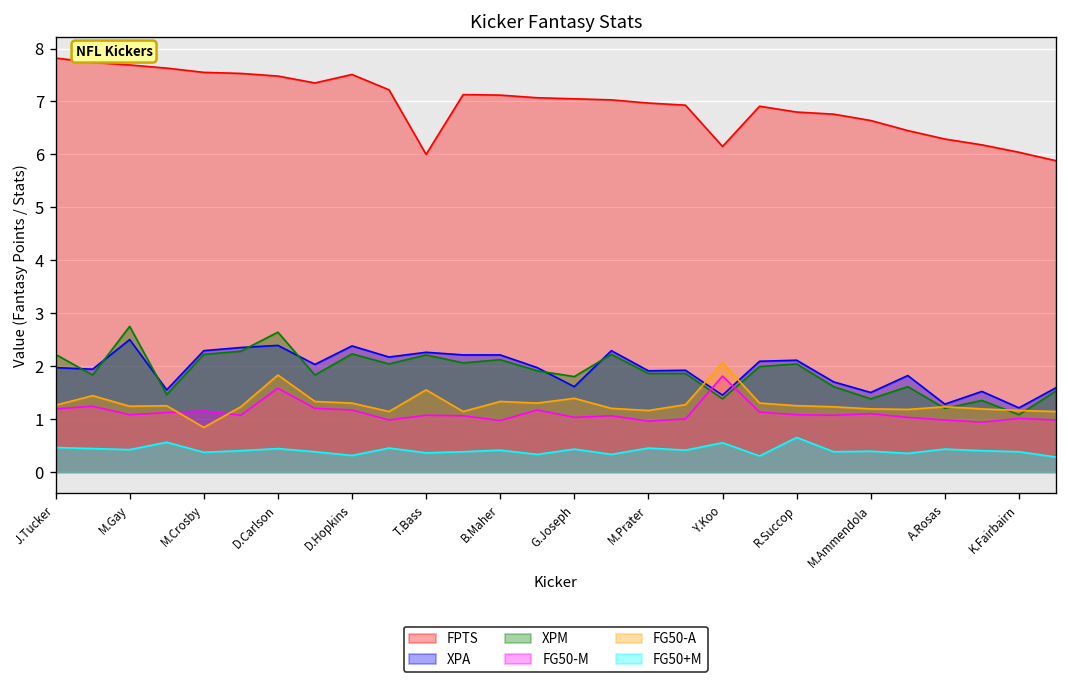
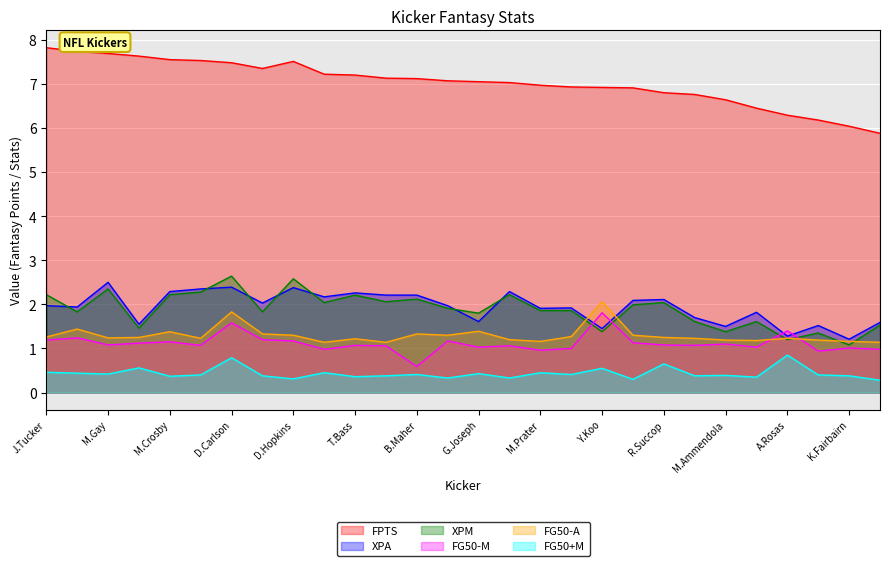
  {
    "FPTS": {
      "J.Tucker": 7.8,
      "M.Gay": 7.7,
      "M.Crosby": 7.6,
      "D.Carlson": 7.5,
      "D.Hopkins": 7.5,
-     "T.Bass": 6.0,
+     "T.Bass": 7.2,
      "B.Maher": 7.1,
      "G.Joseph": 7.1,
      "M.Prater": 7.0,
-     "Y.Koo": 6.2,
+     "Y.Koo": 6.9,
      "R.Succop": 6.8,
      "M.Ammendola": 6.6,
      "A.Rosas": 6.3,
      "K.Fairbairn": 6.0
    },
    "XPA": {
      "J.Tucker": 2.0,
      "M.Gay": 2.5,
      "M.Crosby": 2.3,
      "D.Carlson": 2.4,
      "D.Hopkins": 2.4,
      "B.Maher": 2.2,
      "G.Joseph": 1.6,
      "Y.Koo": 1.5,
      "R.Succop": 2.1,
      "M.Ammendola": 1.5
    },
    "XPM": {
      "J.Tucker": 2.2,
-     "M.Gay": 2.8,
+     "M.Gay": 2.4,
      "M.Crosby": 2.2,
      "D.Carlson": 2.6,
-     "D.Hopkins": 2.2,
+     "D.Hopkins": 2.6,
      "B.Maher": 2.1,
      "G.Joseph": 1.8,
      "Y.Koo": 1.4,
      "R.Succop": 2.0,
      "M.Ammendola": 1.4,
      "K.Fairbairn": 1.1
    },
    "FG50-M": {
      "J.Tucker": 1.2,
      "M.Gay": 1.1,
      "M.Crosby": 1.2,
      "D.Carlson": 1.6,
      "D.Hopkins": 1.2,
      "T.Bass": 1.1,
-     "B.Maher": 1.0,
+     "B.Maher": 0.6,
      "G.Joseph": 1.0,
      "M.Prater": 1.0,
      "Y.Koo": 1.8,
      "R.Succop": 1.1,
      "M.Ammendola": 1.1,
-     "A.Rosas": 1.0,
+     "A.Rosas": 1.4,
      "K.Fairbairn": 1.0
    },
    "FG50-A": {
      "J.Tucker": 1.3,
      "M.Gay": 1.2,
-     "M.Crosby": 0.8,
+     "M.Crosby": 1.4,
      "D.Carlson": 1.8,
      "D.Hopkins": 1.3,
-     "T.Bass": 1.6,
+     "T.Bass": 1.2,
      "B.Maher": 1.3,
      "G.Joseph": 1.4,
      "M.Prater": 1.2,
      "Y.Koo": 2.1,
      "R.Succop": 1.3,
      "M.Ammendola": 1.2
    },
    "FG50+M": {
      "J.Tucker": 0.5,
      "M.Gay": 0.4,
      "M.Crosby": 0.4,
-     "D.Carlson": 0.4,
+     "D.Carlson": 0.8,
      "D.Hopkins": 0.3,
      "T.Bass": 0.4,
      "B.Maher": 0.4,
      "G.Joseph": 0.4,
      "M.Prater": 0.5,
      "Y.Koo": 0.6,
      "R.Succop": 0.7,
      "M.Ammendola": 0.4,
-     "A.Rosas": 0.4,
+     "A.Rosas": 0.9,
      "K.Fairbairn": 0.4
    }
  }
